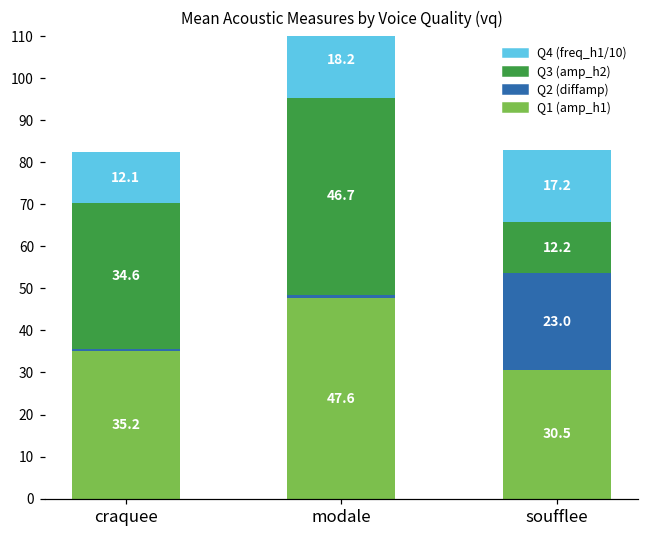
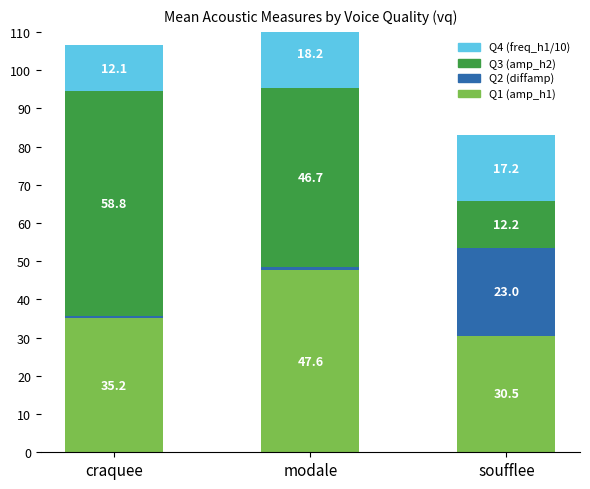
  {
    "Q1 (amp_h1)": {
      "craquee": 35.2,
      "modale": 47.6,
      "soufflee": 30.5
    },
    "Q2 (diffamp)": {
      "soufflee": 23.0
    },
    "Q3 (amp_h2)": {
-     "craquee": 34.6,
+     "craquee": 58.8,
      "modale": 46.7,
      "soufflee": 12.2
    },
    "Q4 (freq_h1/10)": {
      "craquee": 12.1,
      "soufflee": 17.2
    }
  }
